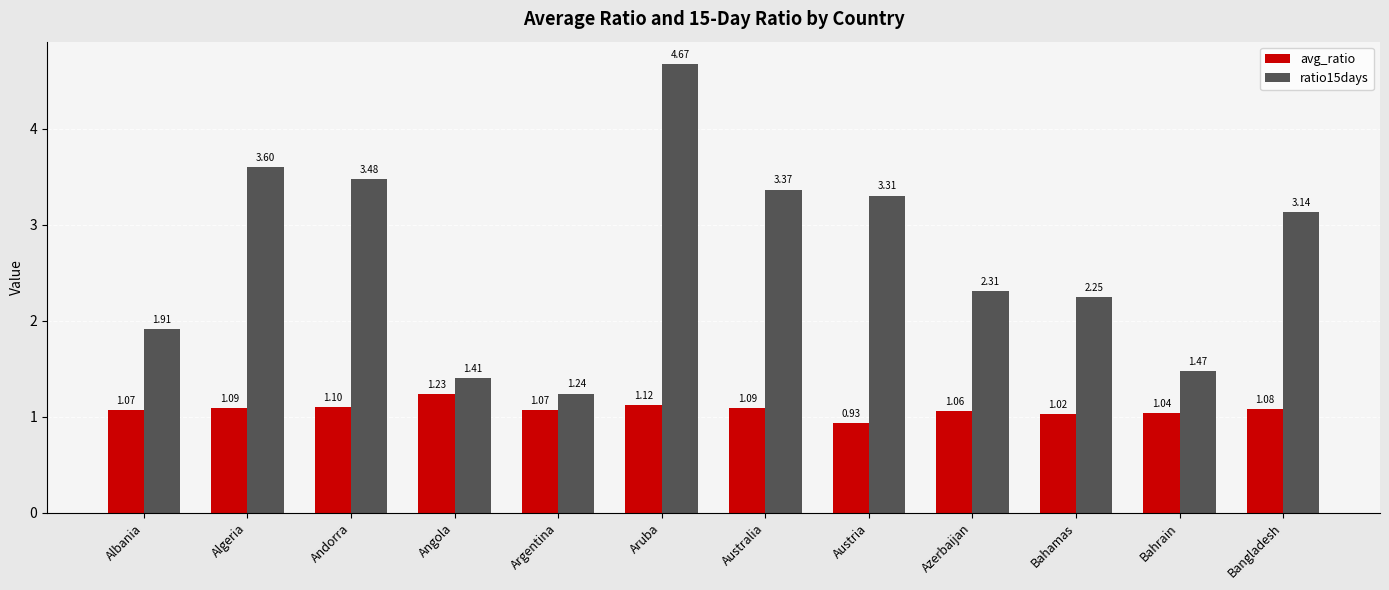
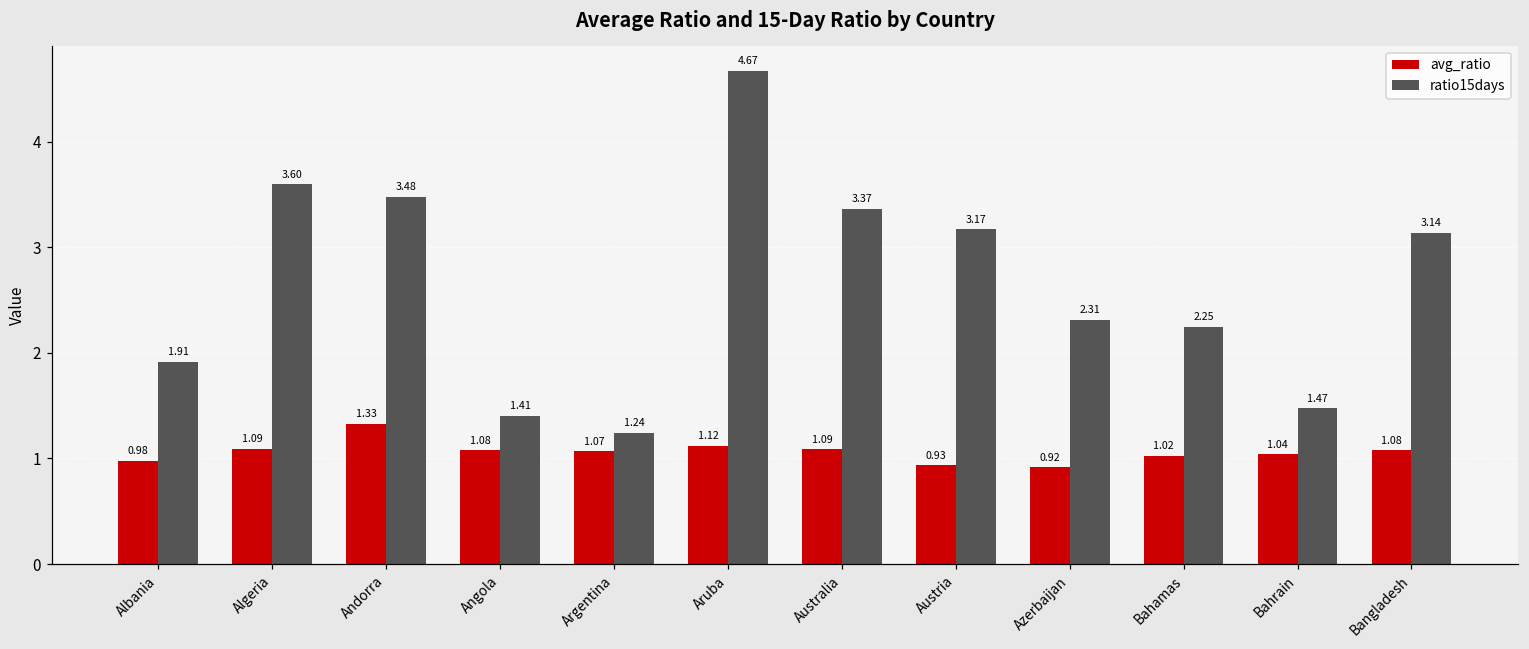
  {
    "avg_ratio": {
-     "Albania": 1.07,
+     "Albania": 0.98,
      "Algeria": 1.09,
-     "Andorra": 1.10,
-     "Angola": 1.23,
+     "Andorra": 1.33,
+     "Angola": 1.08,
      "Argentina": 1.07,
      "Aruba": 1.12,
      "Australia": 1.09,
      "Austria": 0.93,
-     "Azerbaijan": 1.06,
+     "Azerbaijan": 0.92,
      "Bahamas": 1.02,
      "Bahrain": 1.04,
      "Bangladesh": 1.08
    },
    "ratio15days": {
      "Albania": 1.91,
      "Algeria": 3.60,
      "Andorra": 3.48,
      "Angola": 1.41,
      "Argentina": 1.24,
      "Aruba": 4.67,
      "Australia": 3.37,
-     "Austria": 3.31,
+     "Austria": 3.17,
      "Azerbaijan": 2.31,
      "Bahamas": 2.25,
      "Bahrain": 1.47,
      "Bangladesh": 3.14
    }
  }
